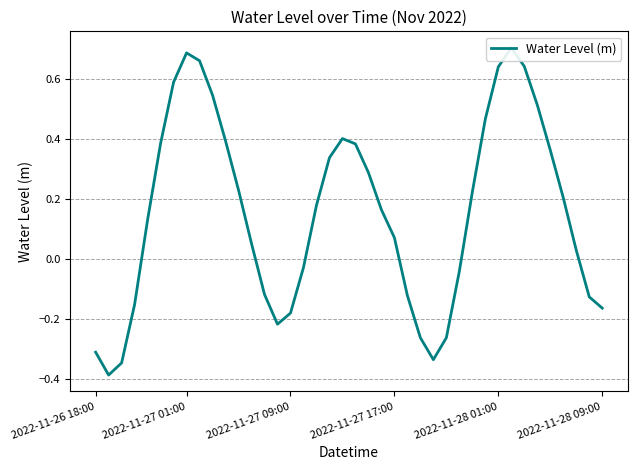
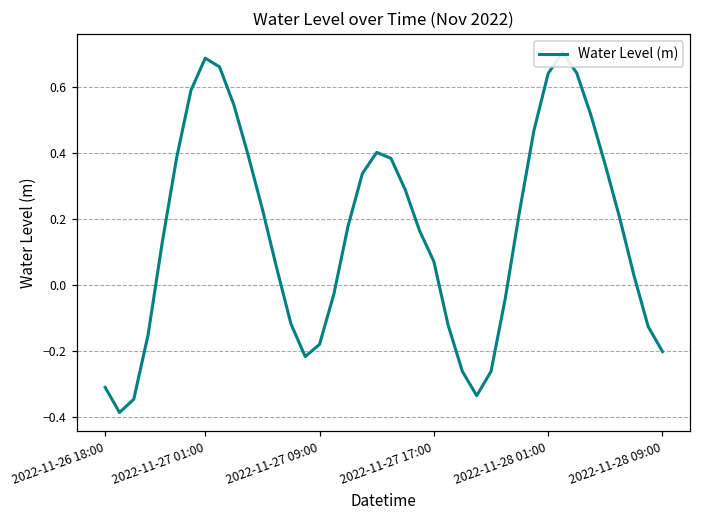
  {
    "2022-11-26 18:00": -0.31,
    "2022-11-27 01:00": 0.69,
    "2022-11-27 09:00": -0.18,
    "2022-11-27 17:00": 0.07,
    "2022-11-28 01:00": 0.64,
-   "2022-11-28 09:00": -0.16
+   "2022-11-28 09:00": -0.20
  }
